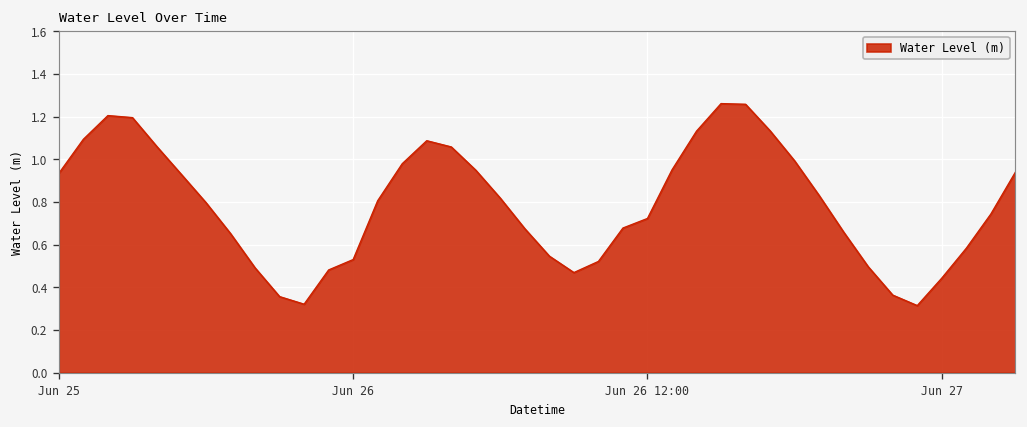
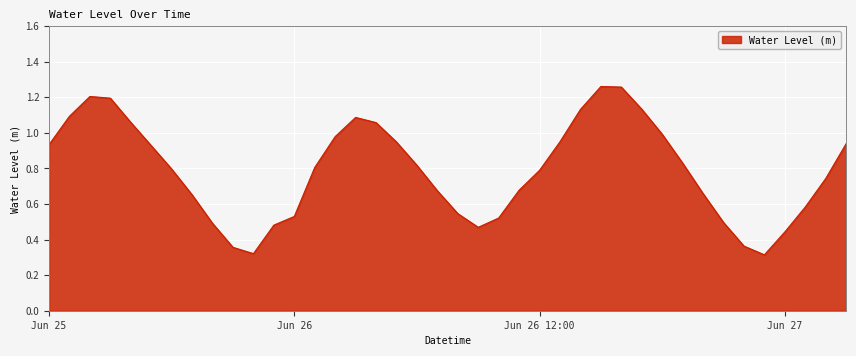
  {
    "Jun 25": 0.93,
    "Jun 26": 0.53,
-   "Jun 26 12:00": 0.72,
+   "Jun 26 12:00": 0.79,
    "Jun 27": 0.44
  }
